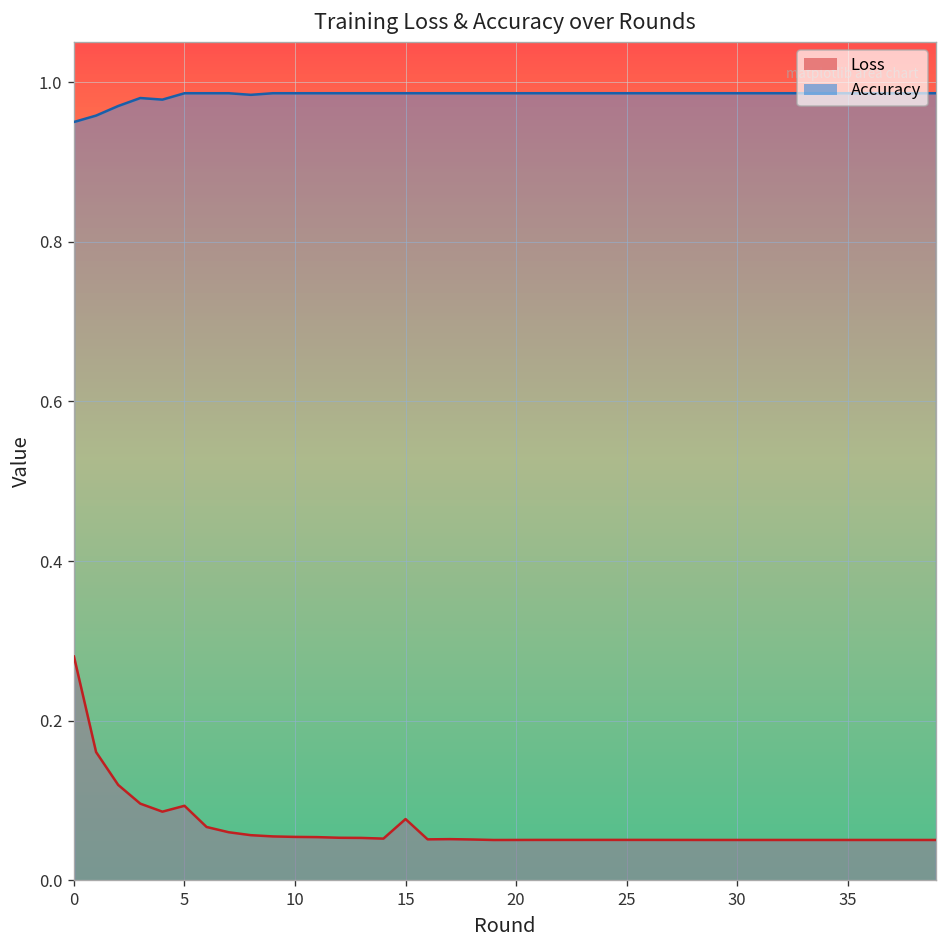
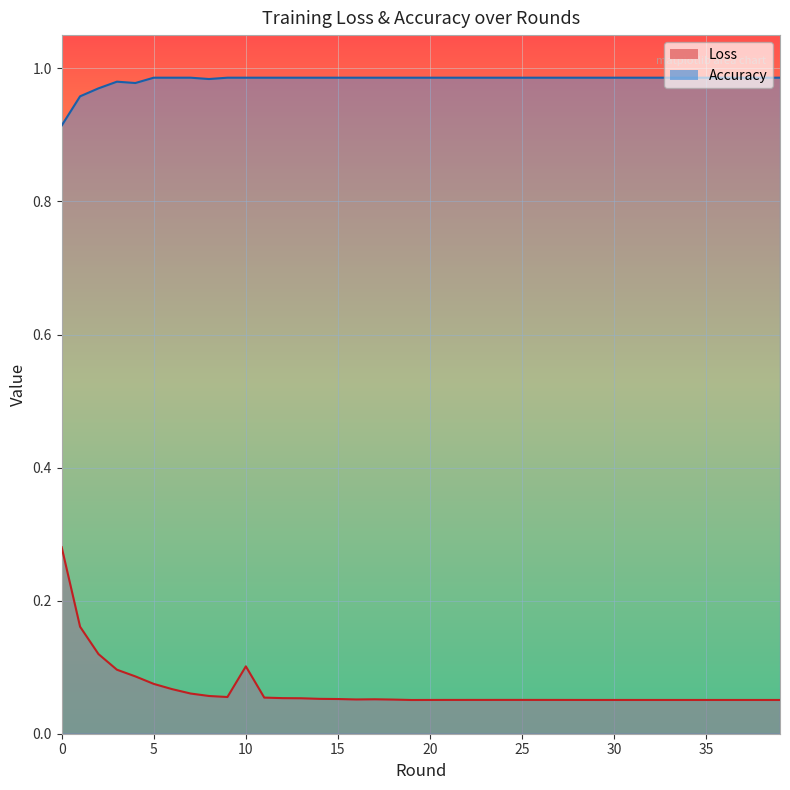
  {
    "Loss": {
      "0": 0.28,
-     "5": 0.09,
-     "10": 0.05,
-     "15": 0.08,
+     "5": 0.07,
+     "10": 0.10,
+     "15": 0.05,
      "20": 0.05,
      "25": 0.05,
      "30": 0.05,
      "35": 0.05
    },
    "Accuracy": {
-     "0": 0.95,
+     "0": 0.91,
      "5": 0.99,
      "10": 0.99,
      "15": 0.99,
      "20": 0.99,
      "25": 0.99,
      "30": 0.99
    }
  }
